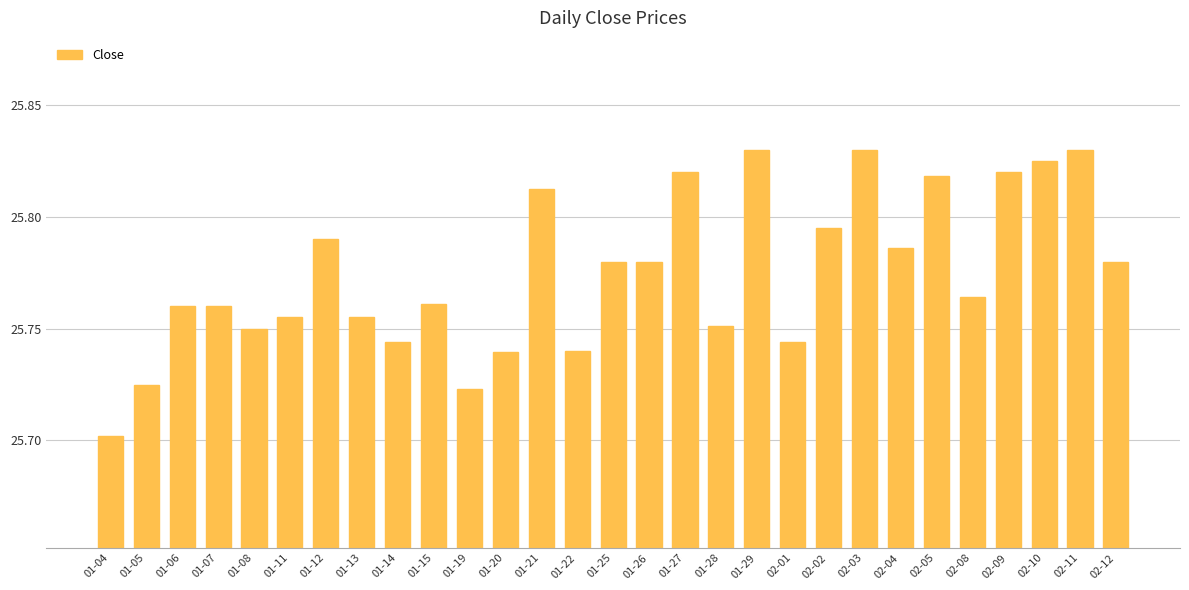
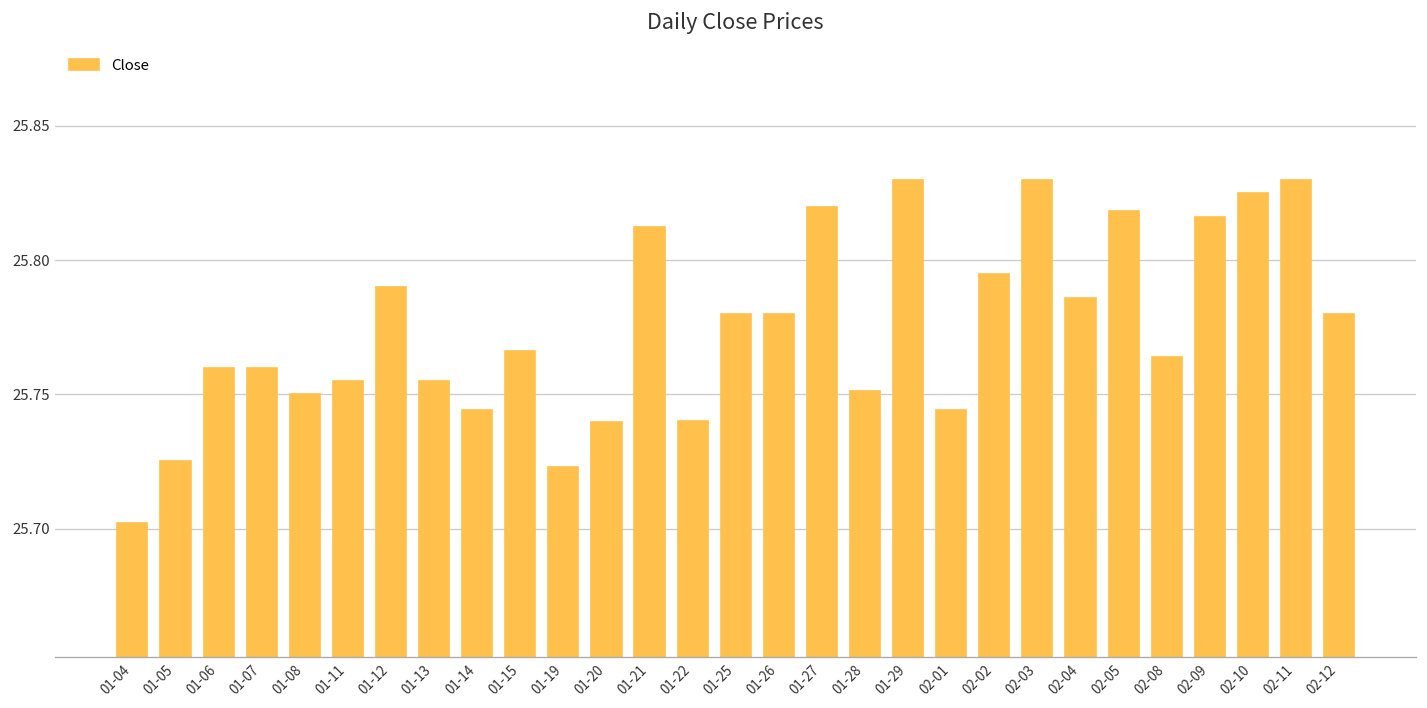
  {
    "01-04": 25.702,
    "01-05": 25.725,
    "01-06": 25.760,
    "01-07": 25.760,
    "01-08": 25.750,
    "01-11": 25.755,
    "01-12": 25.790,
    "01-13": 25.755,
    "01-14": 25.744,
-   "01-15": 25.761,
+   "01-15": 25.766,
    "01-19": 25.723,
    "01-20": 25.740,
    "01-21": 25.812,
    "01-22": 25.740,
    "01-25": 25.780,
    "01-26": 25.780,
    "01-27": 25.820,
    "01-28": 25.751,
    "01-29": 25.830,
    "02-01": 25.744,
    "02-02": 25.795,
    "02-03": 25.830,
    "02-04": 25.786,
    "02-05": 25.818,
    "02-08": 25.764,
-   "02-09": 25.820,
+   "02-09": 25.816,
    "02-10": 25.825,
    "02-11": 25.830,
    "02-12": 25.780
  }
